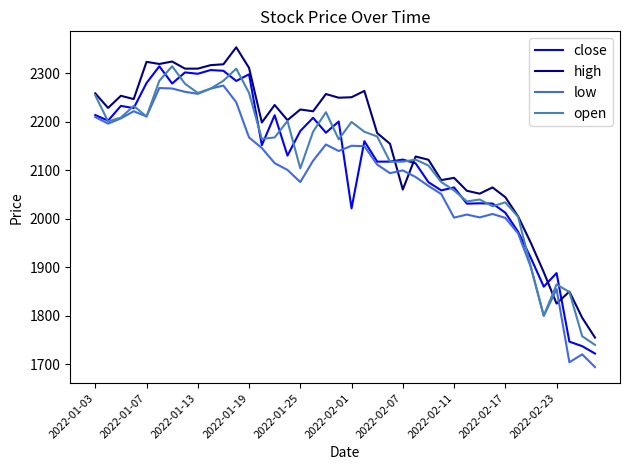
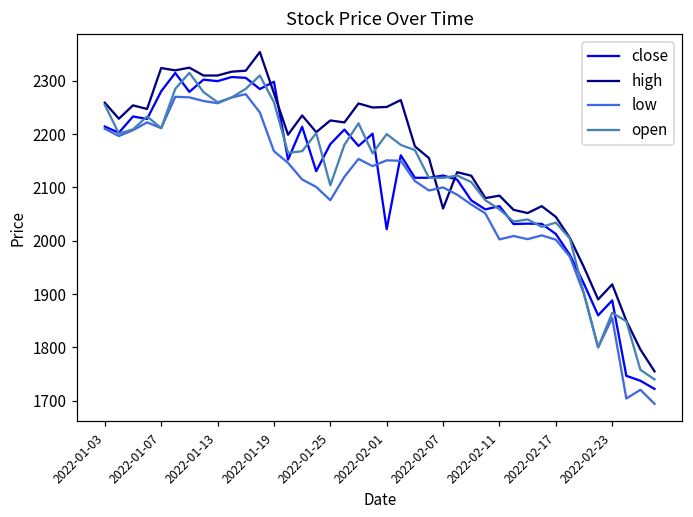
  {
    "close": {
      "2022-01-07": 2280,
      "2022-01-13": 2300,
      "2022-01-19": 2300,
      "2022-01-25": 2180,
      "2022-02-01": 2020,
      "2022-02-11": 2060,
      "2022-02-17": 2010,
      "2022-02-23": 1890
    },
    "high": {
      "2022-01-07": 2320,
      "2022-01-13": 2310,
-     "2022-01-19": 2310,
+     "2022-01-19": 2280,
      "2022-01-25": 2230,
      "2022-02-01": 2250,
      "2022-02-07": 2060,
      "2022-02-11": 2080,
      "2022-02-17": 2040,
-     "2022-02-23": 1830
+     "2022-02-23": 1920
    }
  }
